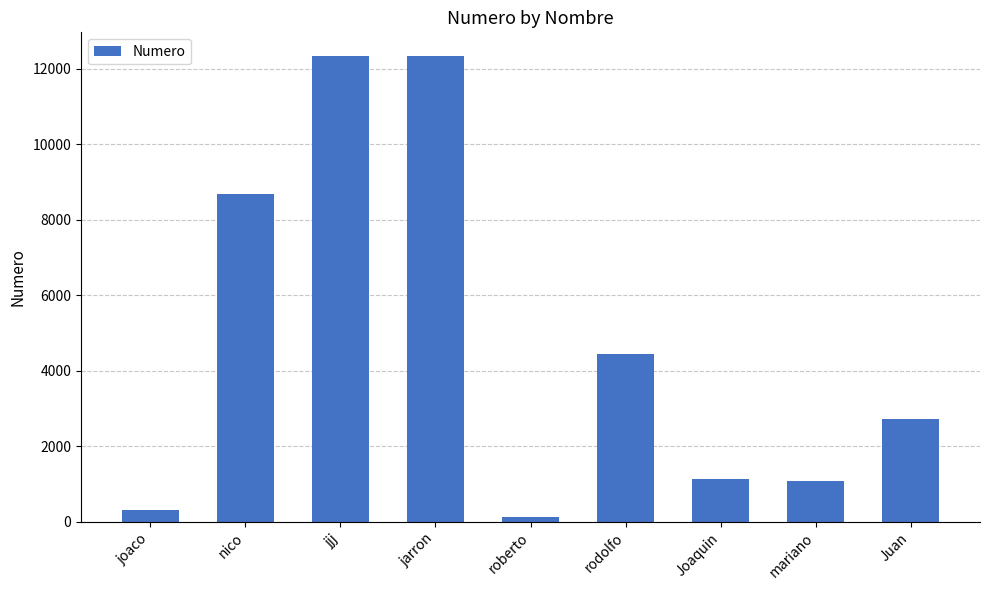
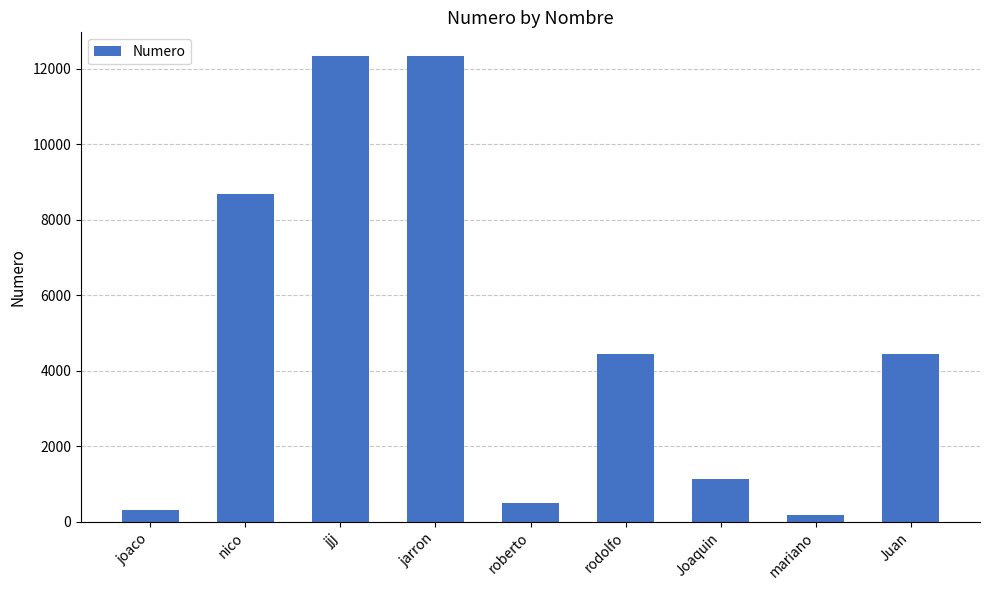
  {
    "joaco": 300,
    "nico": 8700,
    "jjj": 12300,
    "jarron": 12300,
-   "roberto": 100,
+   "roberto": 500,
    "rodolfo": 4400,
    "Joaquin": 1100,
-   "mariano": 1100,
-   "Juan": 2700
+   "mariano": 200,
+   "Juan": 4500
  }
